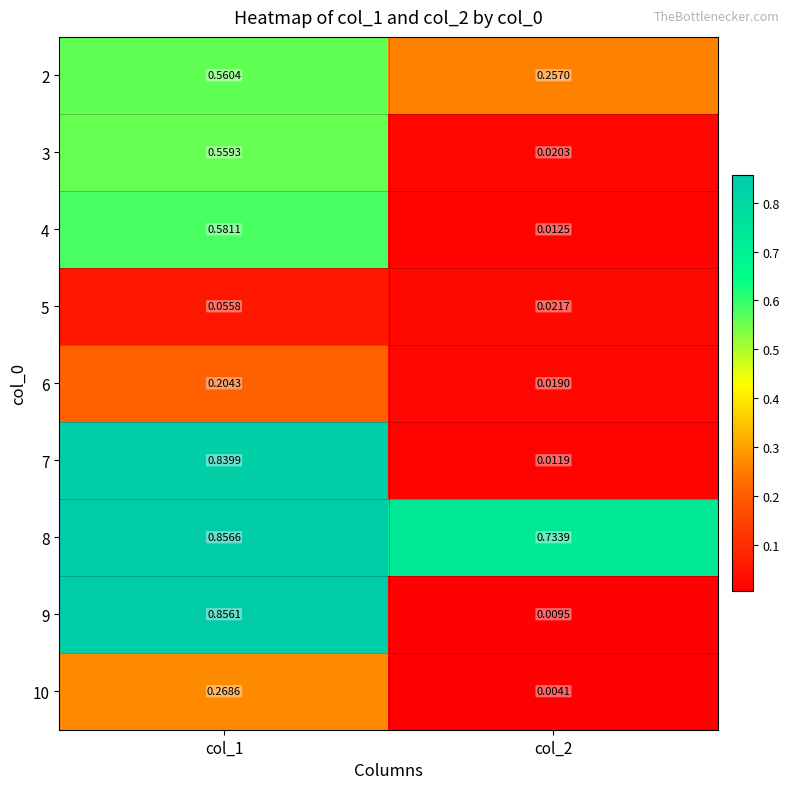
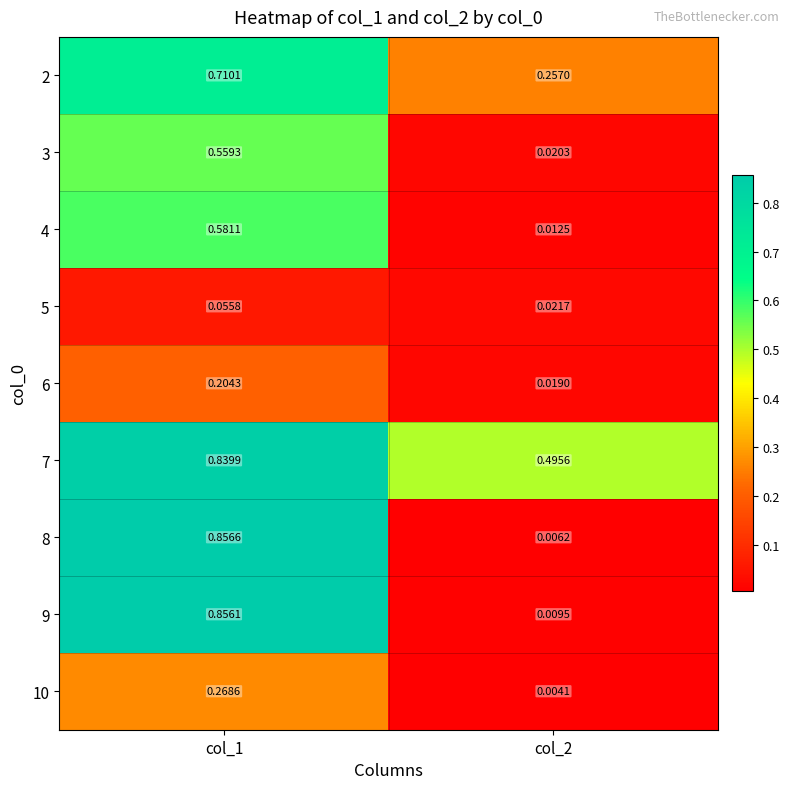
  {
    "2": {
-     "col_1": 0.5604
+     "col_1": 0.7101
    },
    "7": {
-     "col_2": 0.0119
+     "col_2": 0.4956
    },
    "8": {
-     "col_2": 0.7339
+     "col_2": 0.0062
    }
  }
